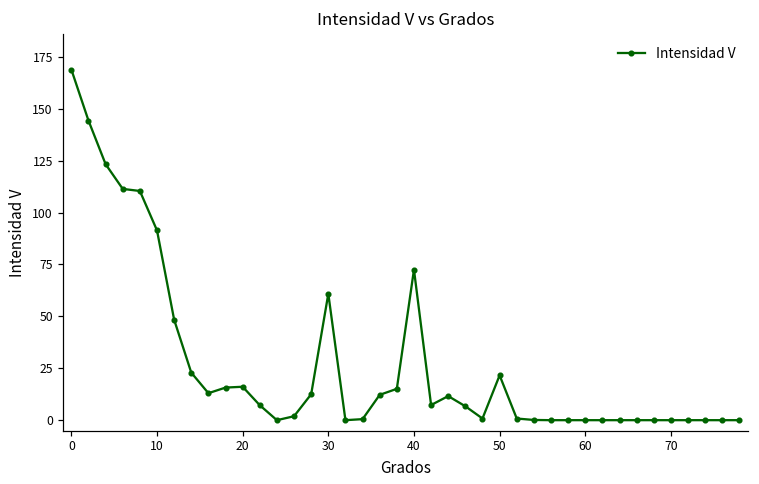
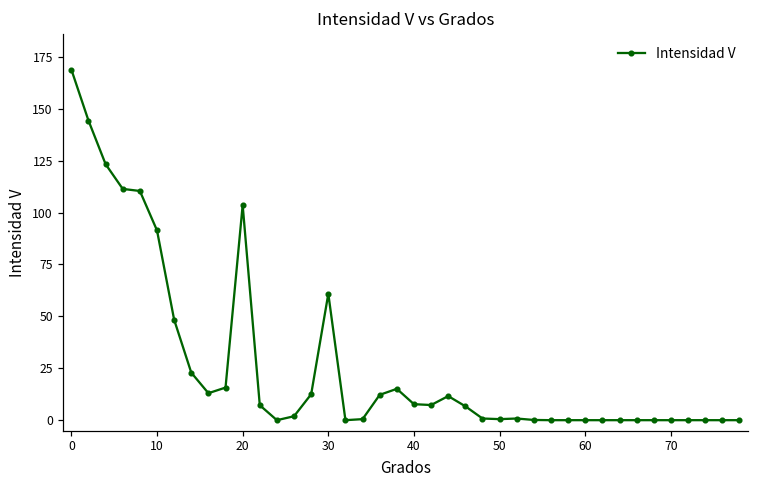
  {
    "0": 169,
    "10": 91,
-   "20": 16,
+   "20": 104,
    "30": 61,
-   "40": 73,
-   "50": 22,
+   "40": 8,
+   "50": 1,
    "60": 0,
    "70": 0
  }
